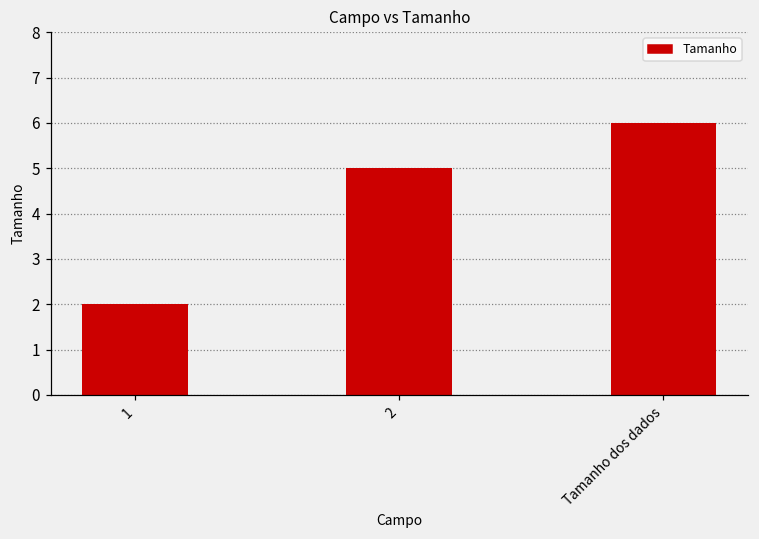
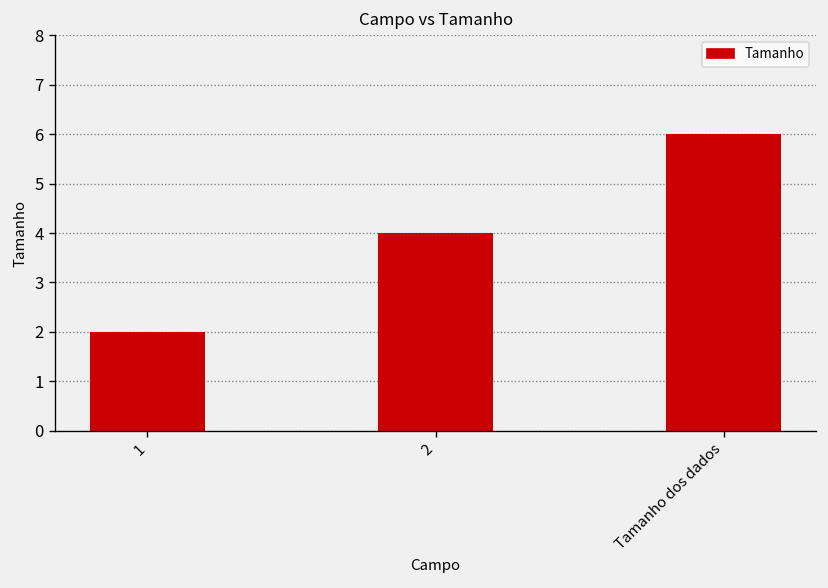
  {
    "1": 2,
-   "2": 5,
+   "2": 4,
    "Tamanho dos dados": 6
  }
